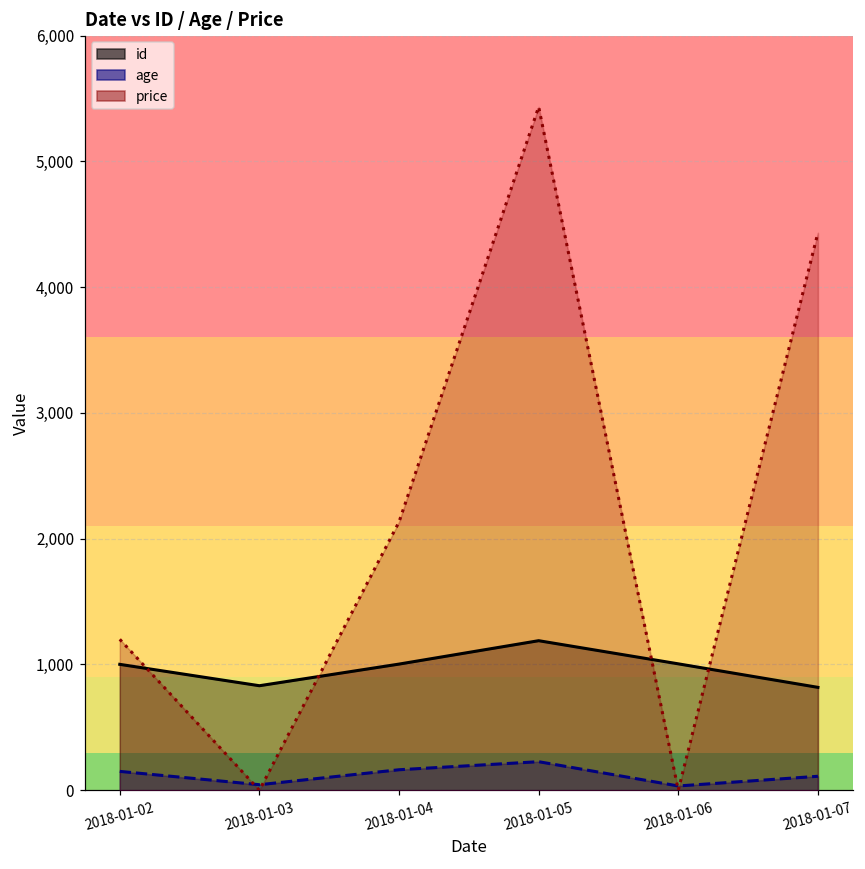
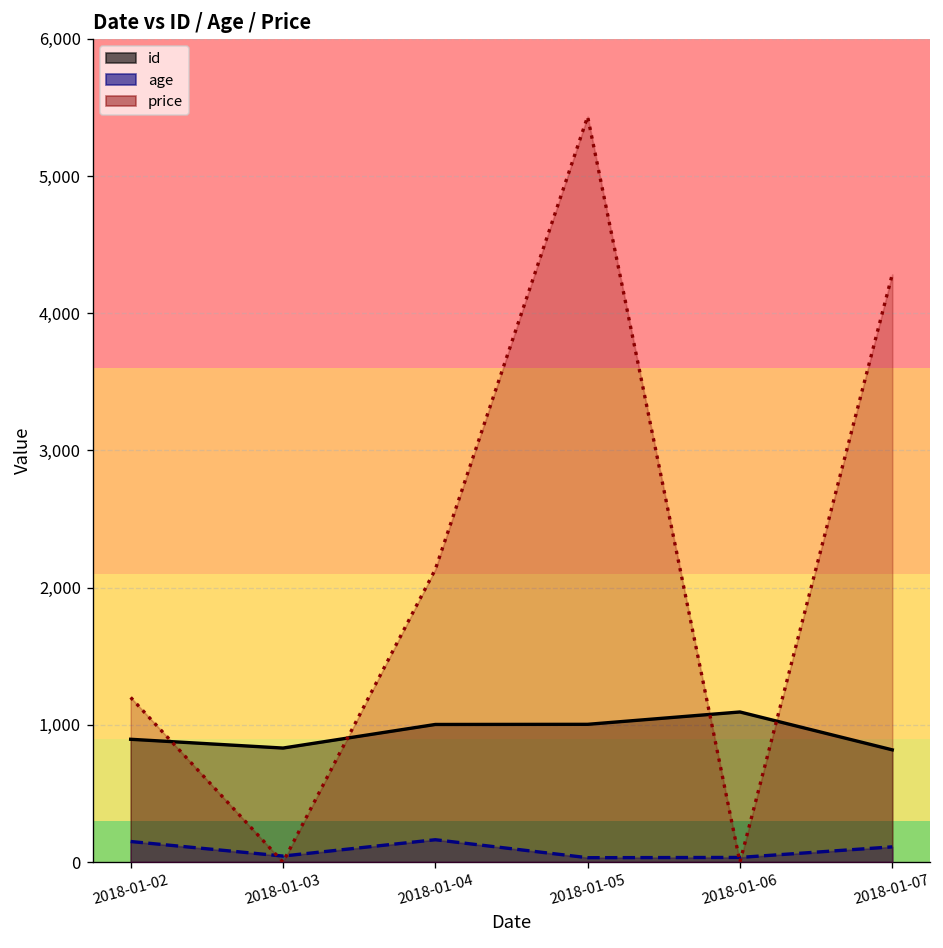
  {
    "id": {
-     "2018-01-02": "1,000",
+     "2018-01-02": "900",
      "2018-01-03": "830",
      "2018-01-04": "1,000",
-     "2018-01-05": "1,190",
-     "2018-01-06": "1,010",
+     "2018-01-05": "1,000",
+     "2018-01-06": "1,090",
      "2018-01-07": "820"
    },
    "age": {
      "2018-01-02": "150",
      "2018-01-03": "40",
      "2018-01-04": "160",
-     "2018-01-05": "230",
+     "2018-01-05": "30",
      "2018-01-06": "30",
      "2018-01-07": "110"
    },
    "price": {
      "2018-01-02": "1,200",
      "2018-01-03": "0",
      "2018-01-04": "2,130",
      "2018-01-05": "5,430",
      "2018-01-06": "0",
-     "2018-01-07": "4,430"
+     "2018-01-07": "4,280"
    }
  }
